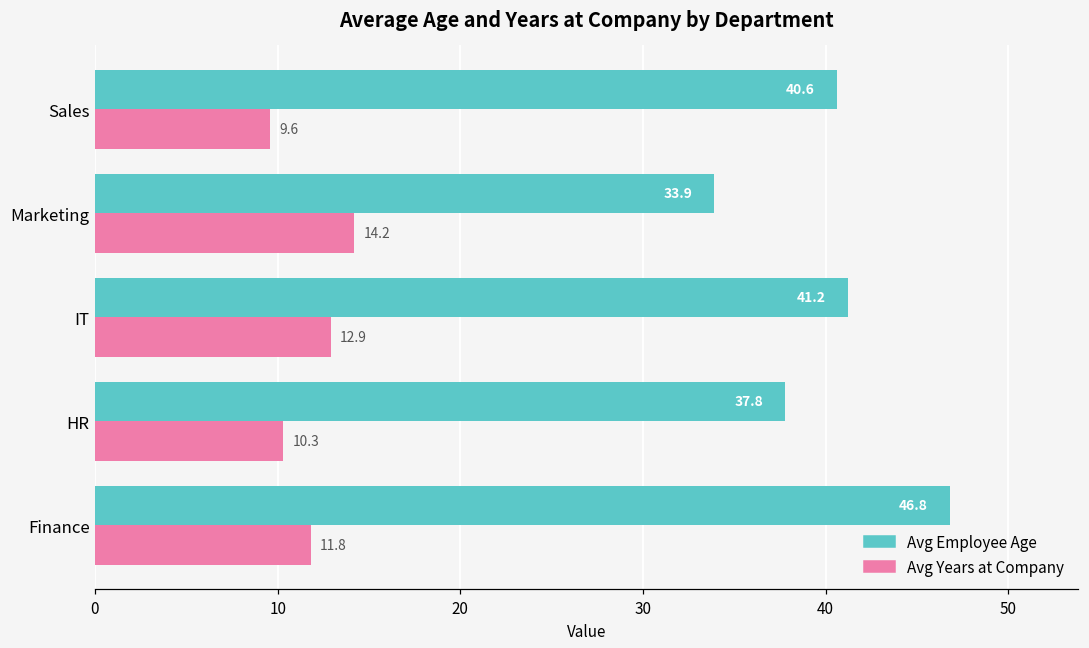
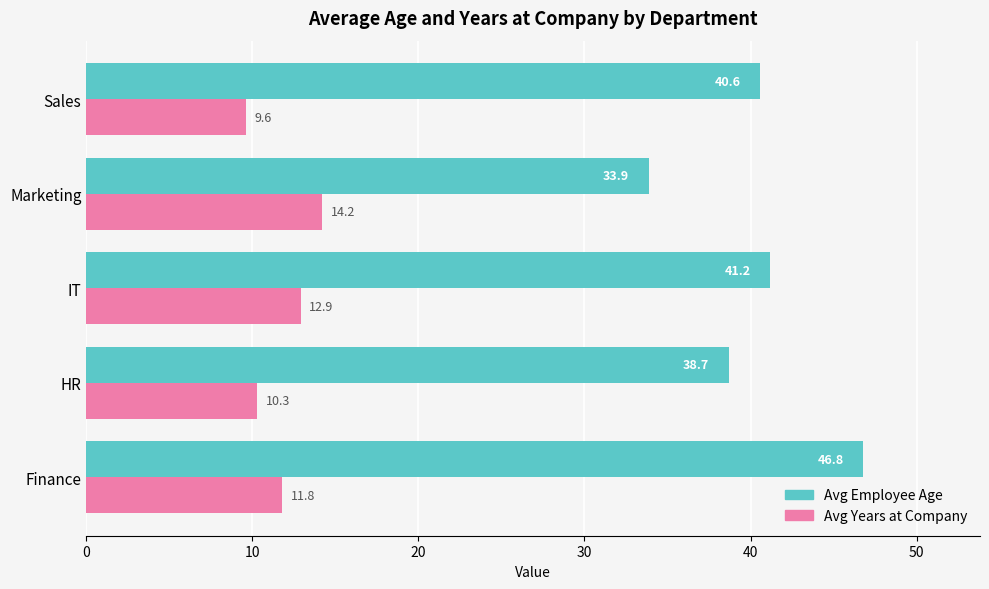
  {
    "Avg Employee Age": {
      "Sales": 40.6,
      "Marketing": 33.9,
      "IT": 41.2,
-     "HR": 37.8,
+     "HR": 38.7,
      "Finance": 46.8
    },
    "Avg Years at Company": {
      "Sales": 9.6,
      "Marketing": 14.2,
      "IT": 12.9,
      "HR": 10.3,
      "Finance": 11.8
    }
  }
